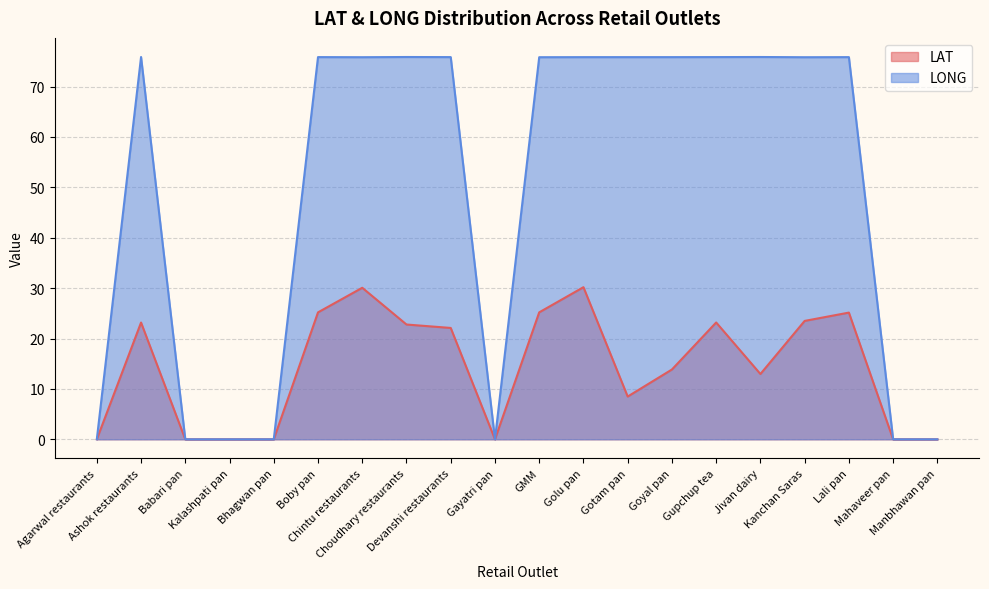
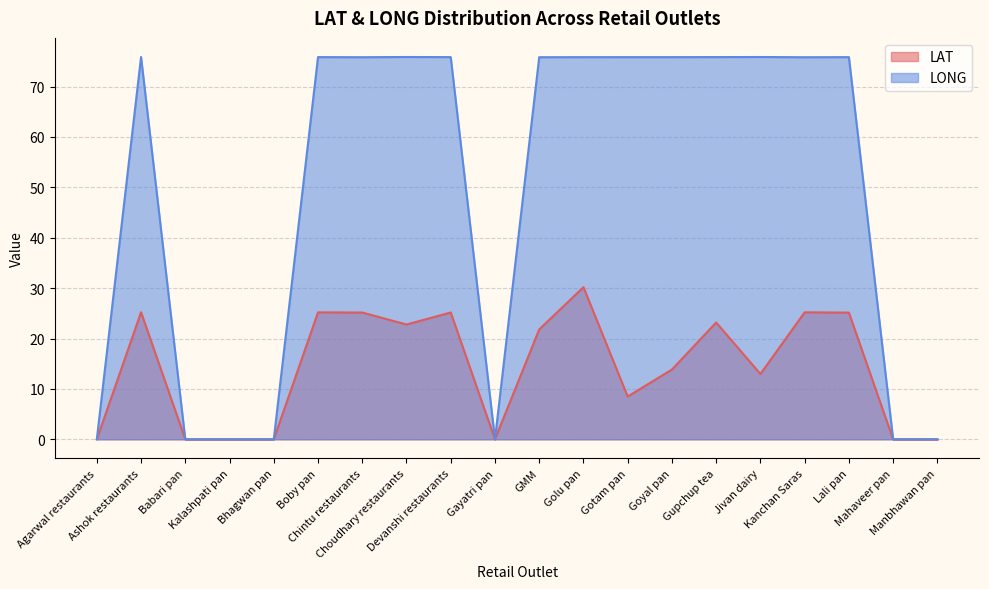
  {
    "LAT": {
-     "Ashok restaurants": 23,
+     "Ashok restaurants": 25,
      "Boby pan": 25,
-     "Chintu restaurants": 30,
+     "Chintu restaurants": 25,
      "Choudhary restaurants": 23,
-     "Devanshi restaurants": 22,
-     "GMM": 25,
+     "Devanshi restaurants": 25,
+     "GMM": 22,
      "Golu pan": 30,
      "Gotam pan": 8,
      "Goyal pan": 14,
      "Gupchup tea": 23,
      "Jivan dairy": 13,
-     "Kanchan Saras": 23,
+     "Kanchan Saras": 25,
      "Lali pan": 25
    },
    "LONG": {
      "Ashok restaurants": 76,
      "Boby pan": 76,
      "Chintu restaurants": 76,
      "Choudhary restaurants": 76,
      "Devanshi restaurants": 76,
      "GMM": 76,
      "Golu pan": 76,
      "Gotam pan": 76,
      "Goyal pan": 76,
      "Gupchup tea": 76,
      "Jivan dairy": 76,
      "Kanchan Saras": 76,
      "Lali pan": 76
    }
  }
